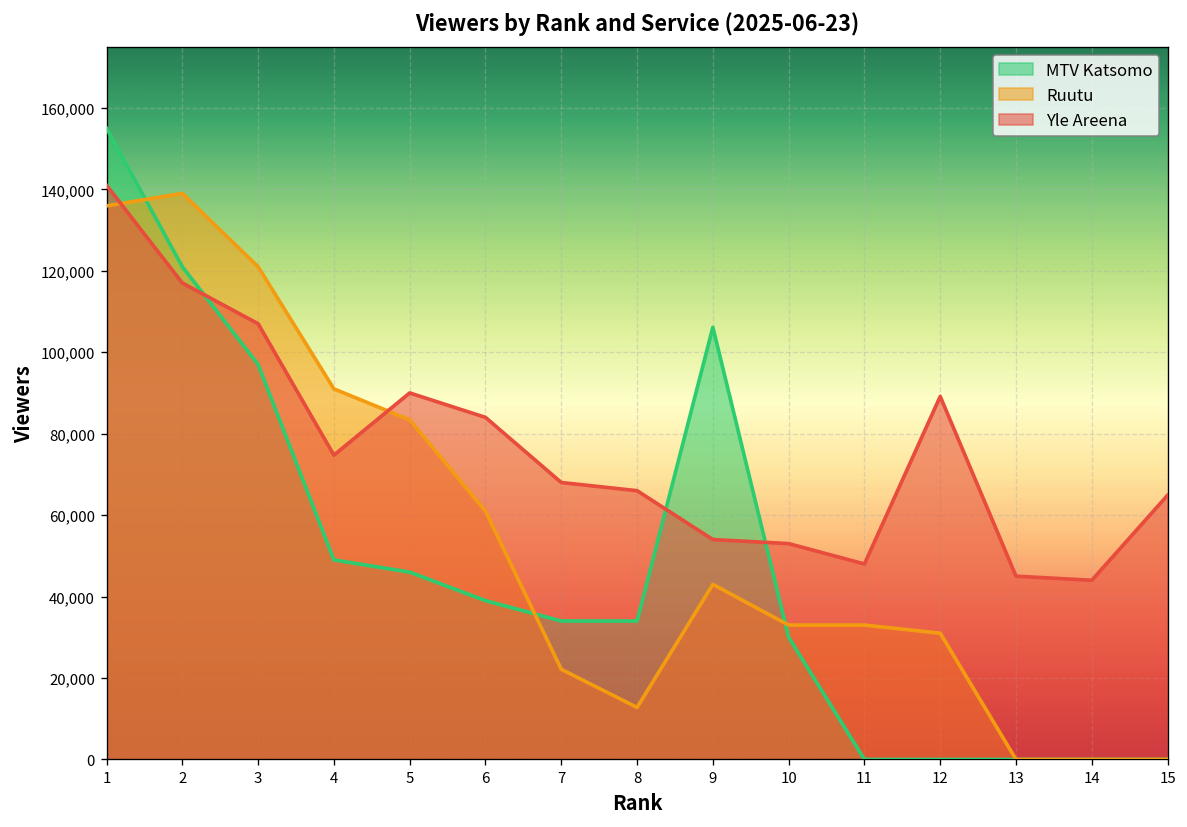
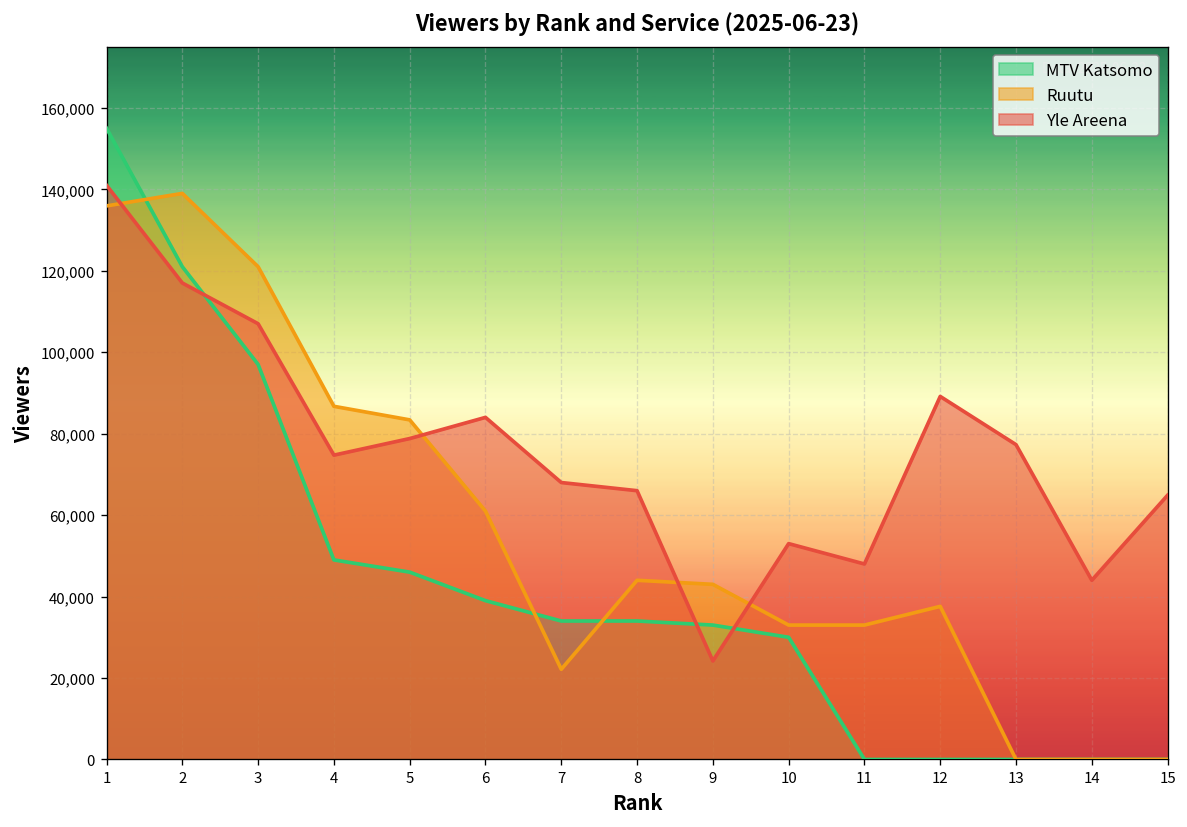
  {
    "MTV Katsomo": {
      "1": "155,000",
      "2": "121,000",
      "3": "97,000",
      "4": "49,000",
      "5": "46,000",
      "6": "39,000",
      "7": "34,000",
      "8": "34,000",
-     "9": "106,000",
+     "9": "33,000",
      "10": "30,000",
      "11": "0",
      "12": "0"
    },
    "Ruutu": {
      "1": "136,000",
      "2": "139,000",
      "3": "121,000",
-     "4": "91,000",
+     "4": "87,000",
      "5": "83,000",
      "6": "61,000",
      "7": "22,000",
-     "8": "13,000",
+     "8": "44,000",
      "9": "43,000",
      "10": "33,000",
      "11": "33,000",
-     "12": "31,000"
+     "12": "38,000"
    },
    "Yle Areena": {
      "1": "141,000",
      "2": "117,000",
      "3": "107,000",
      "4": "75,000",
-     "5": "90,000",
+     "5": "79,000",
      "6": "84,000",
      "7": "68,000",
      "8": "66,000",
-     "9": "54,000",
+     "9": "24,000",
      "10": "53,000",
      "11": "48,000",
      "12": "89,000",
-     "13": "45,000",
+     "13": "77,000",
      "14": "44,000",
      "15": "65,000"
    }
  }
